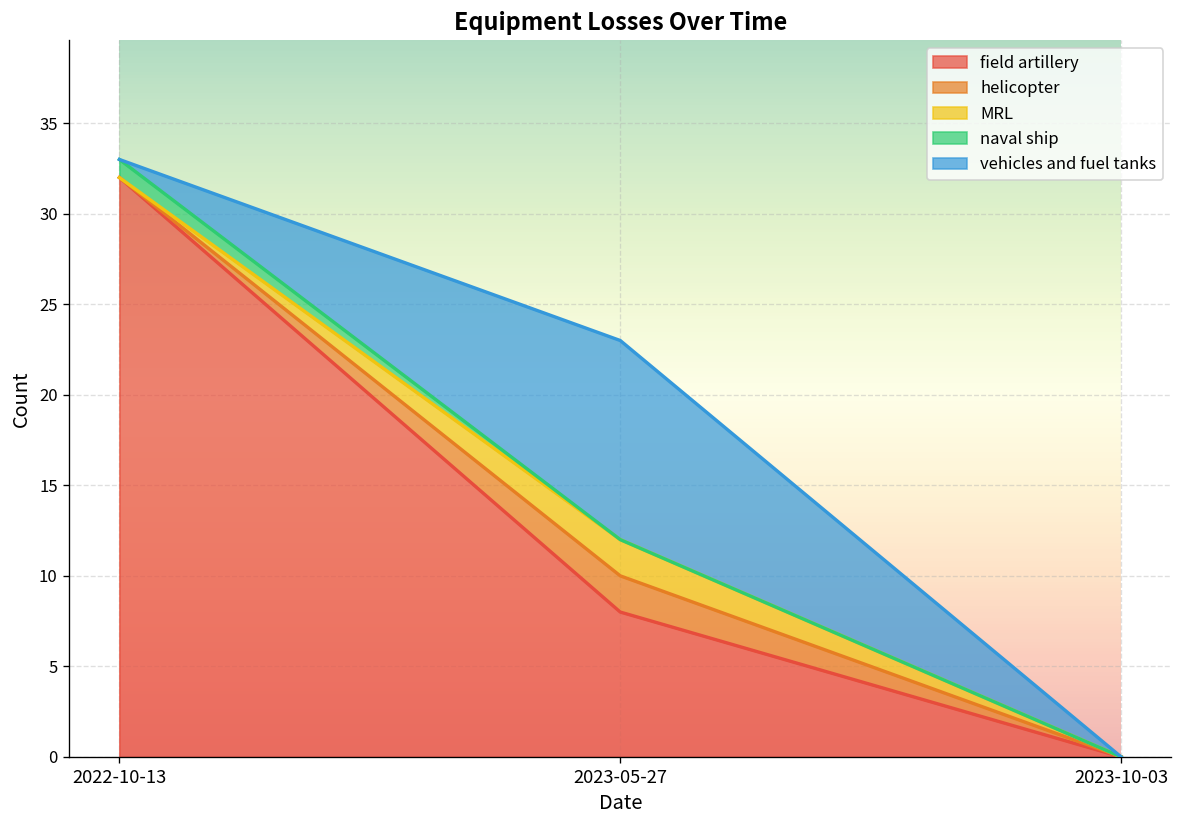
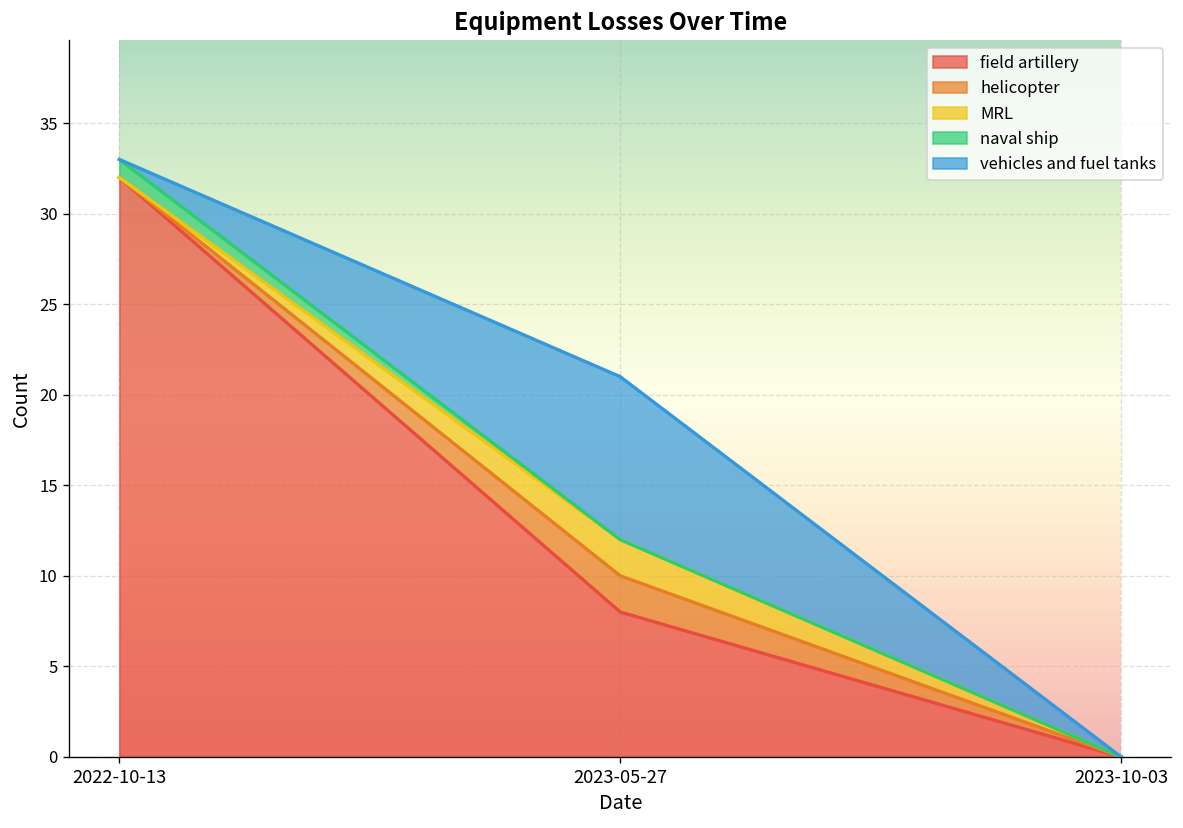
  {
    "vehicles and fuel tanks": {
-     "2023-05-27": 11
+     "2023-05-27": 9
    }
  }
